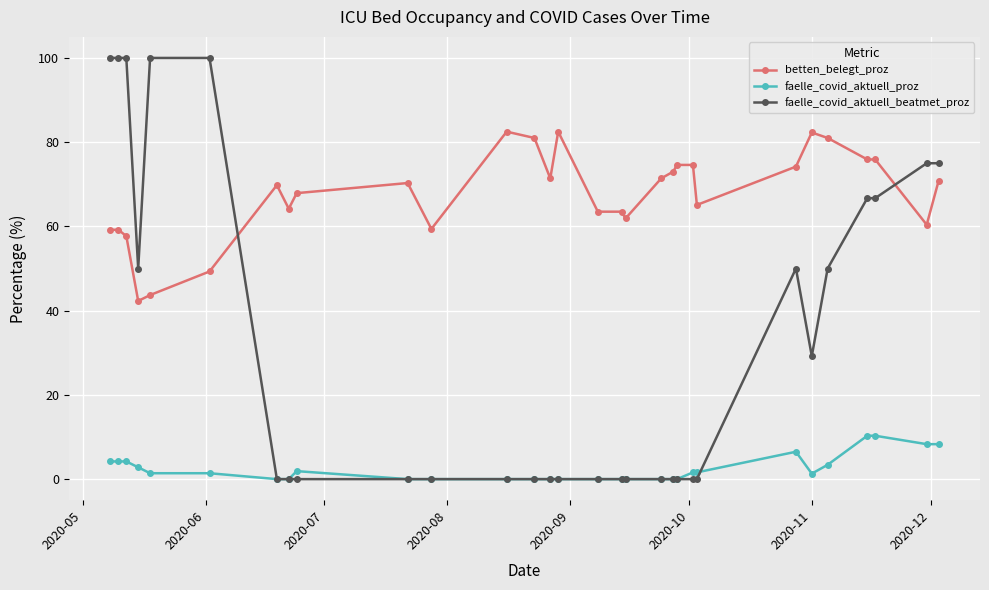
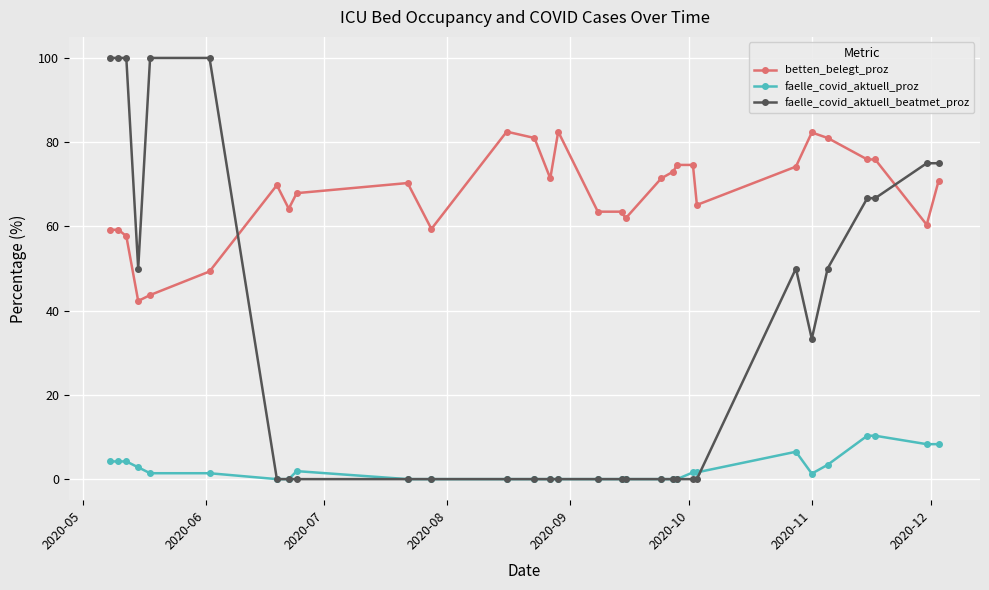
  {
    "betten_belegt_proz": {
      "2020-11": 82
    },
    "faelle_covid_aktuell_proz": {
      "2020-11": 1
    },
    "faelle_covid_aktuell_beatmet_proz": {
-     "2020-11": 29
+     "2020-11": 33
    }
  }
